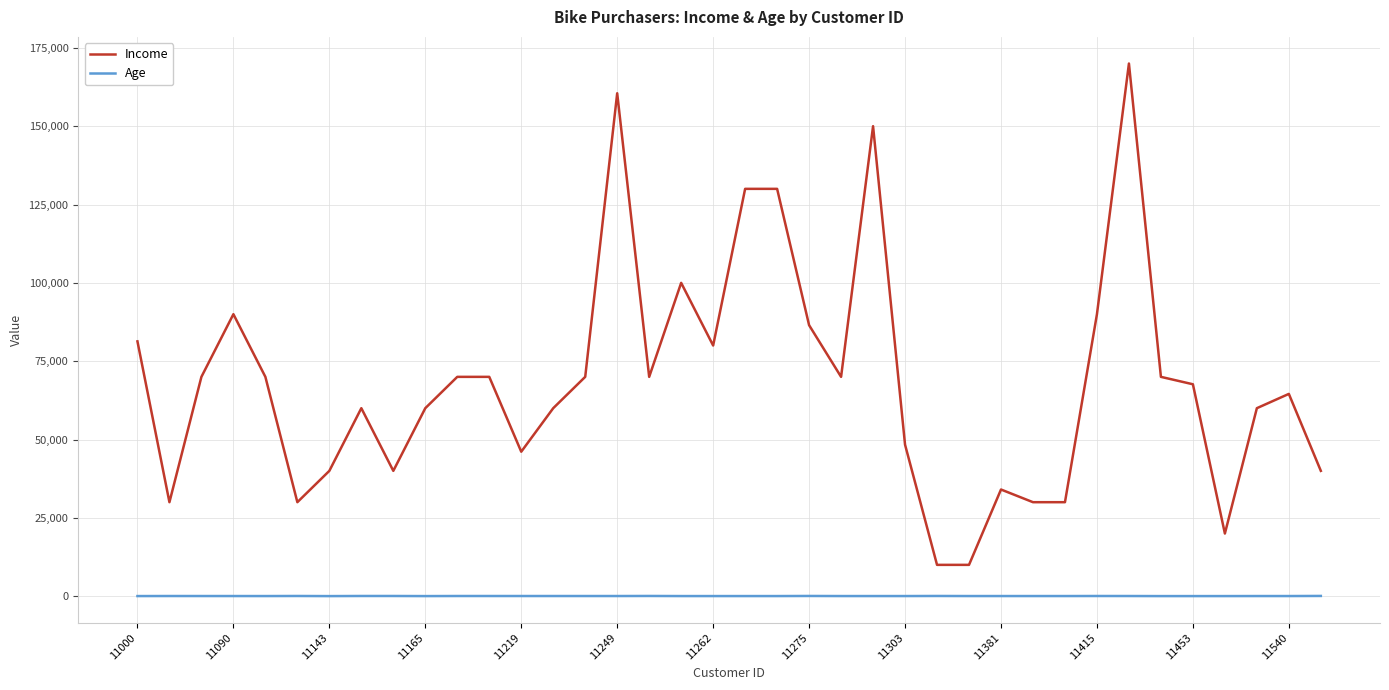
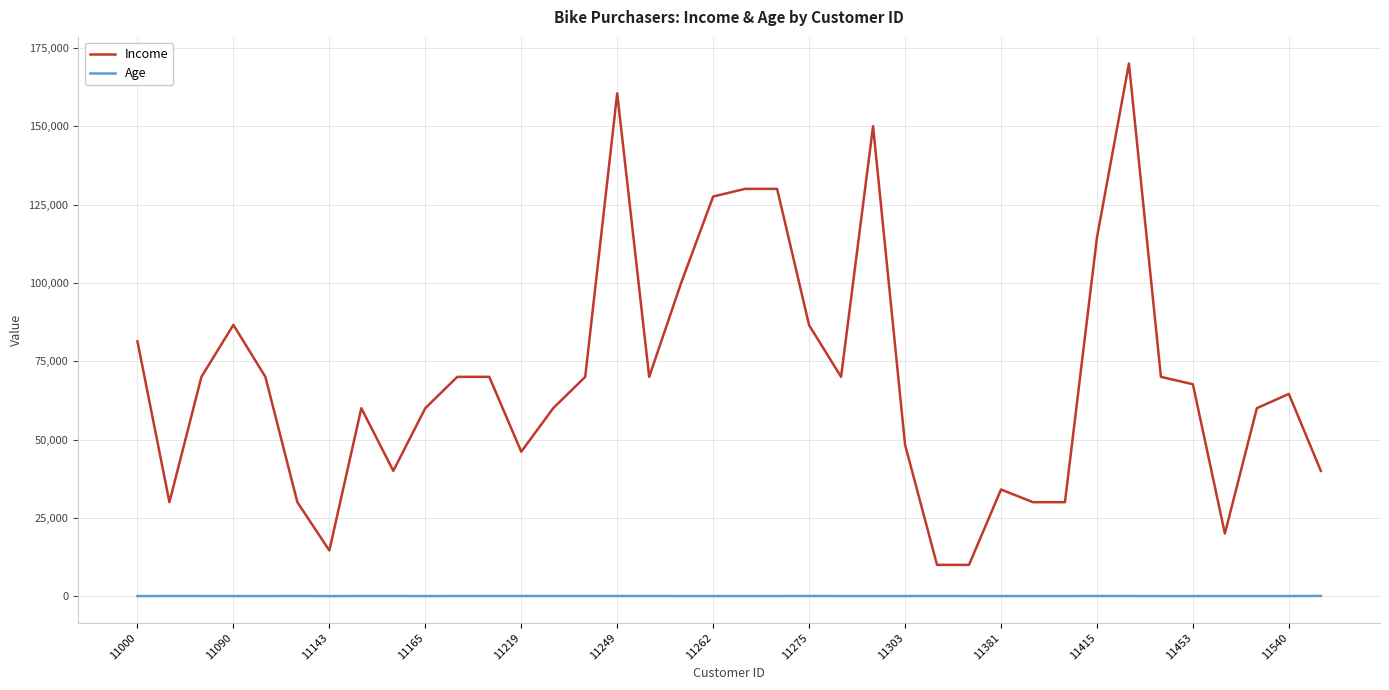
  {
    "Income": {
      "11000": "81,000",
-     "11090": "90,000",
-     "11143": "40,000",
+     "11090": "87,000",
+     "11143": "15,000",
      "11165": "60,000",
      "11219": "46,000",
      "11249": "161,000",
-     "11262": "80,000",
+     "11262": "128,000",
      "11275": "86,000",
      "11303": "48,000",
      "11381": "34,000",
-     "11415": "90,000",
+     "11415": "114,000",
      "11453": "68,000",
      "11540": "65,000"
    },
    "Age": {
      "11000": "0",
      "11090": "0",
      "11143": "0",
      "11165": "0",
      "11219": "0",
      "11249": "0",
      "11262": "0",
      "11275": "0",
      "11303": "0",
      "11381": "0",
      "11415": "0",
      "11453": "0",
      "11540": "0"
    }
  }
